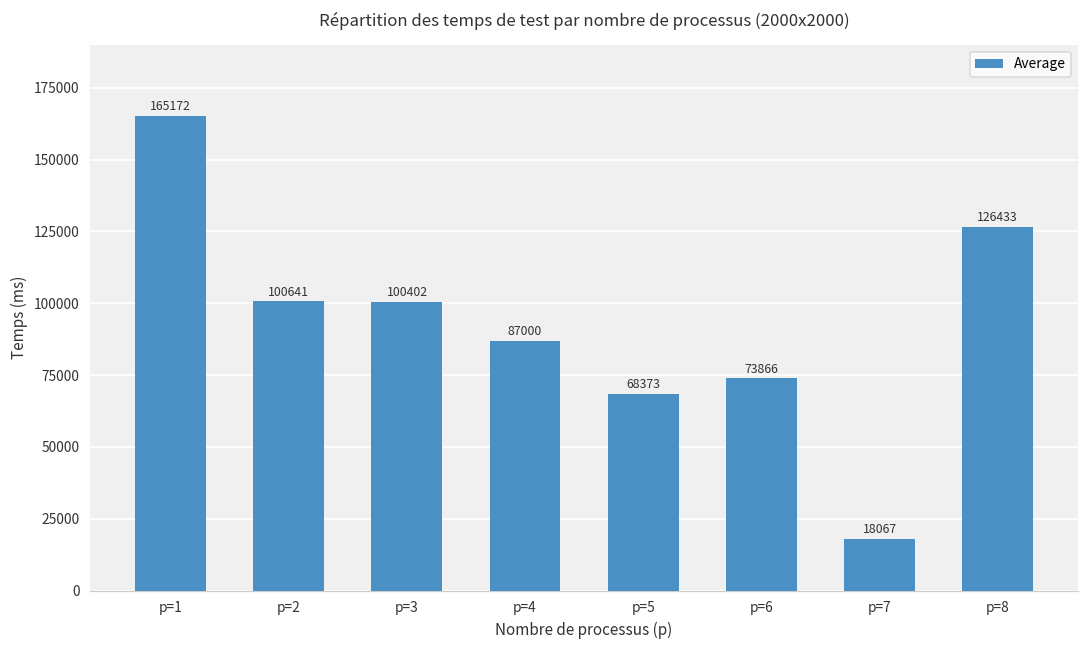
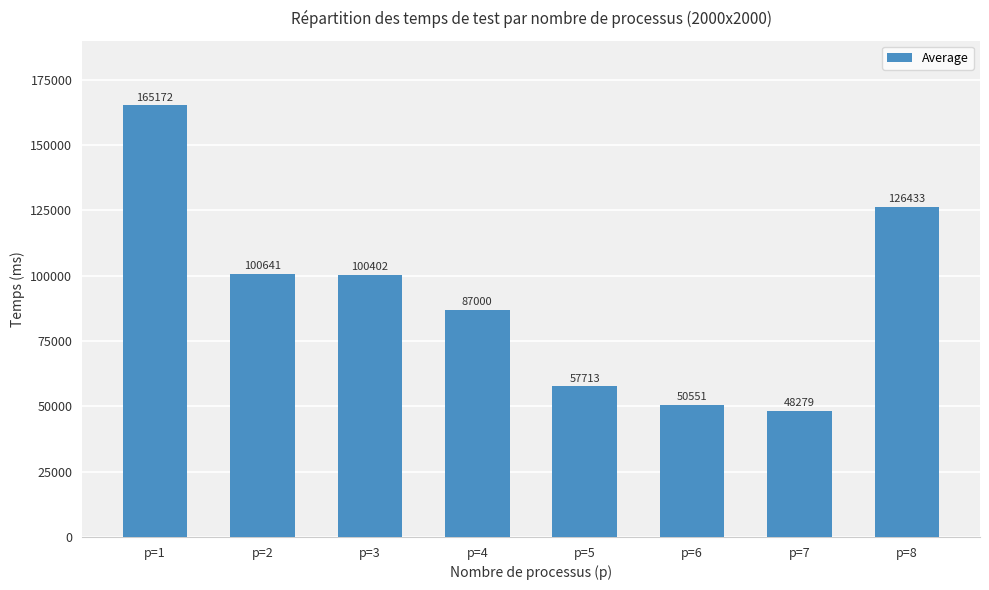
  {
    "p=1": 165172,
    "p=2": 100641,
    "p=3": 100402,
    "p=4": 87000,
-   "p=5": 68373,
-   "p=6": 73866,
-   "p=7": 18067,
+   "p=5": 57713,
+   "p=6": 50551,
+   "p=7": 48279,
    "p=8": 126433
  }
